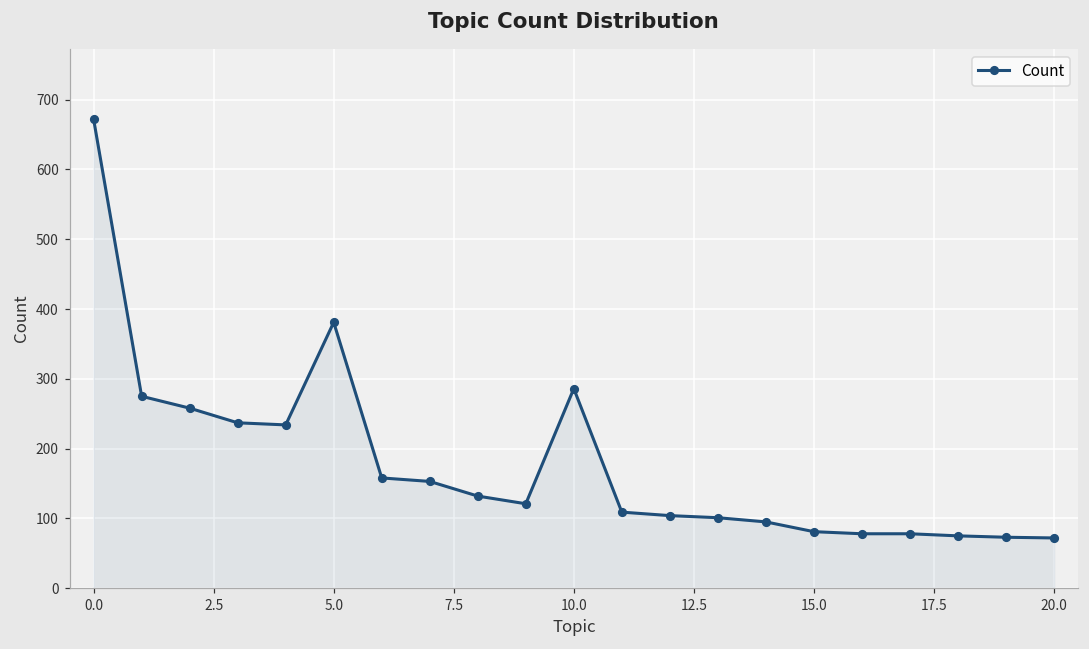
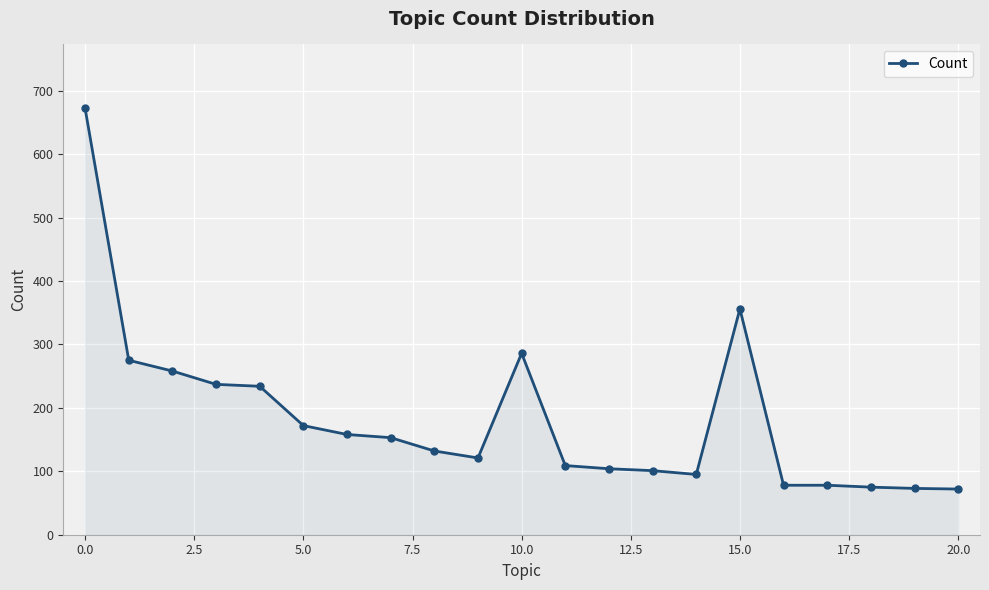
  {
    "0.0": 670,
-   "5.0": 380,
+   "5.0": 170,
    "10.0": 290,
-   "15.0": 80,
+   "15.0": 360,
    "20.0": 70
  }
